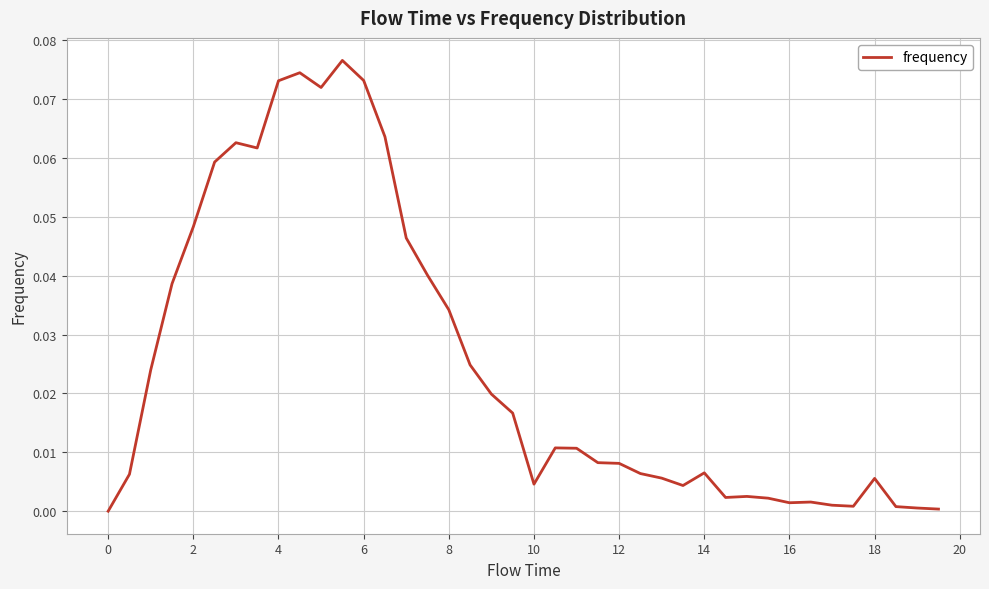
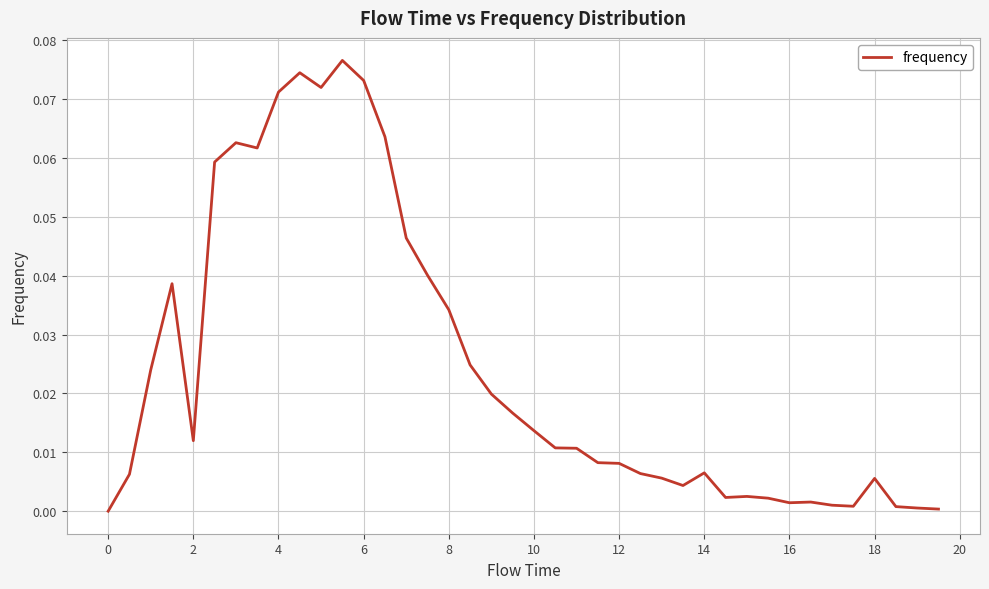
  {
    "0": 0.000,
-   "2": 0.048,
-   "4": 0.073,
+   "2": 0.012,
+   "4": 0.071,
    "6": 0.073,
    "8": 0.034,
-   "10": 0.005,
+   "10": 0.014,
    "12": 0.008,
    "14": 0.007,
    "16": 0.001,
    "18": 0.006
  }
